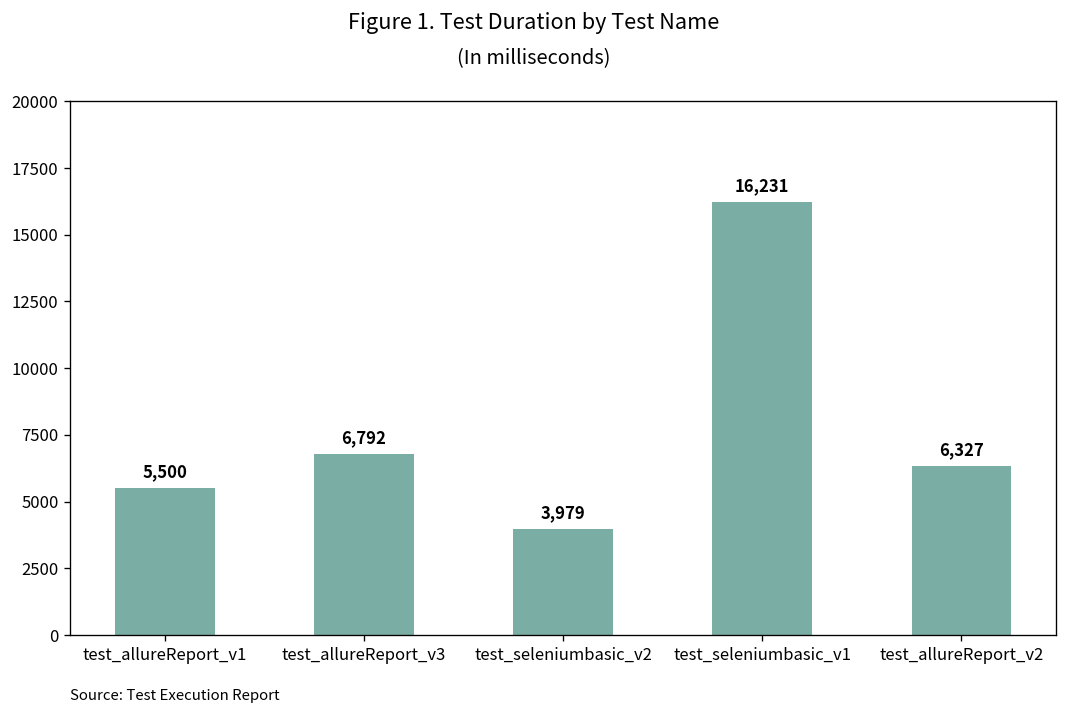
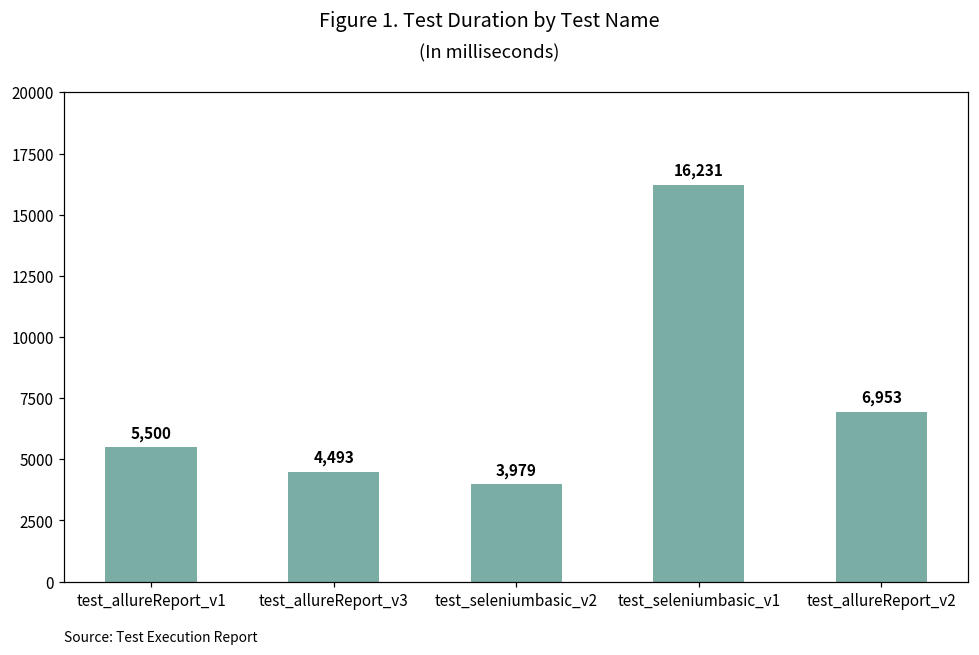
  {
    "test_allureReport_v1": "5,500",
-   "test_allureReport_v3": "6,792",
+   "test_allureReport_v3": "4,493",
    "test_seleniumbasic_v2": "3,979",
    "test_seleniumbasic_v1": "16,231",
-   "test_allureReport_v2": "6,327"
+   "test_allureReport_v2": "6,953"
  }
